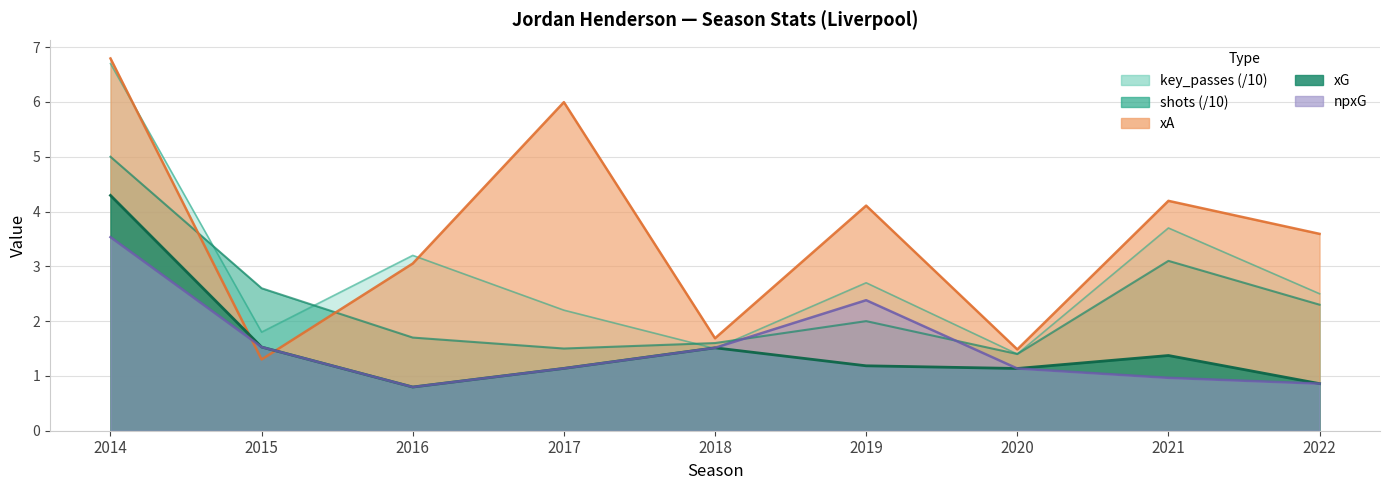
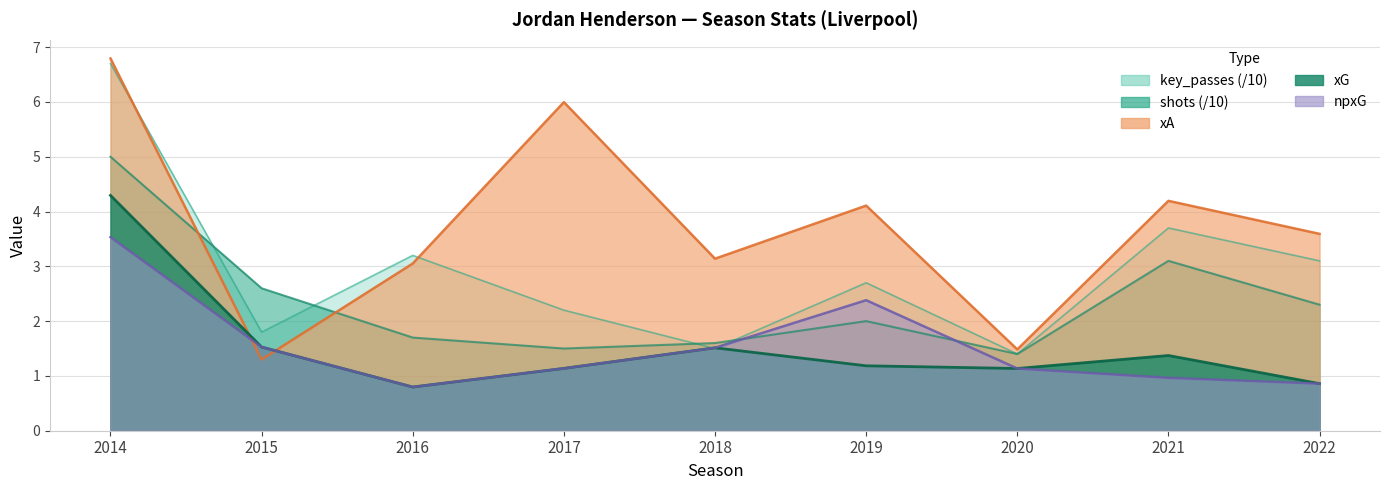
  {
    "key_passes (/10)": {
      "2014": 6.7,
      "2015": 1.8,
      "2016": 3.2,
      "2017": 2.2,
      "2019": 2.7,
      "2021": 3.7,
-     "2022": 2.5
+     "2022": 3.1
    },
    "xA": {
      "2014": 6.8,
      "2015": 1.3,
      "2016": 3.1,
      "2017": 6.0,
-     "2018": 1.7,
+     "2018": 3.1,
      "2019": 4.1,
      "2020": 1.5,
      "2021": 4.2,
      "2022": 3.6
    },
    "npxG": {
      "2014": 3.5,
      "2019": 2.4,
      "2021": 1.0
    }
  }
